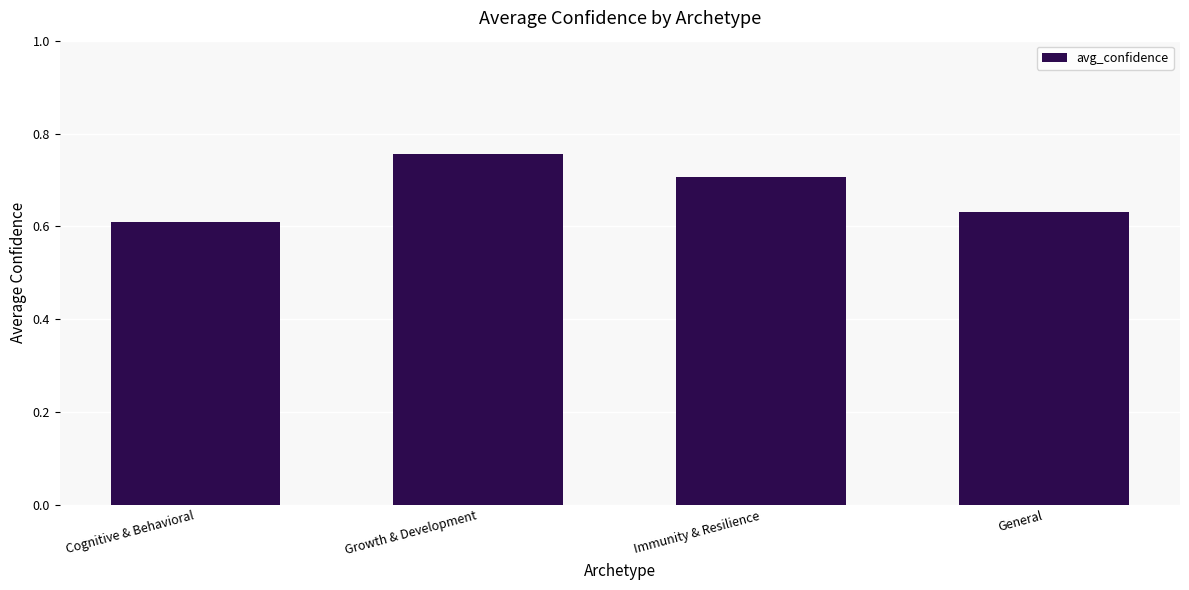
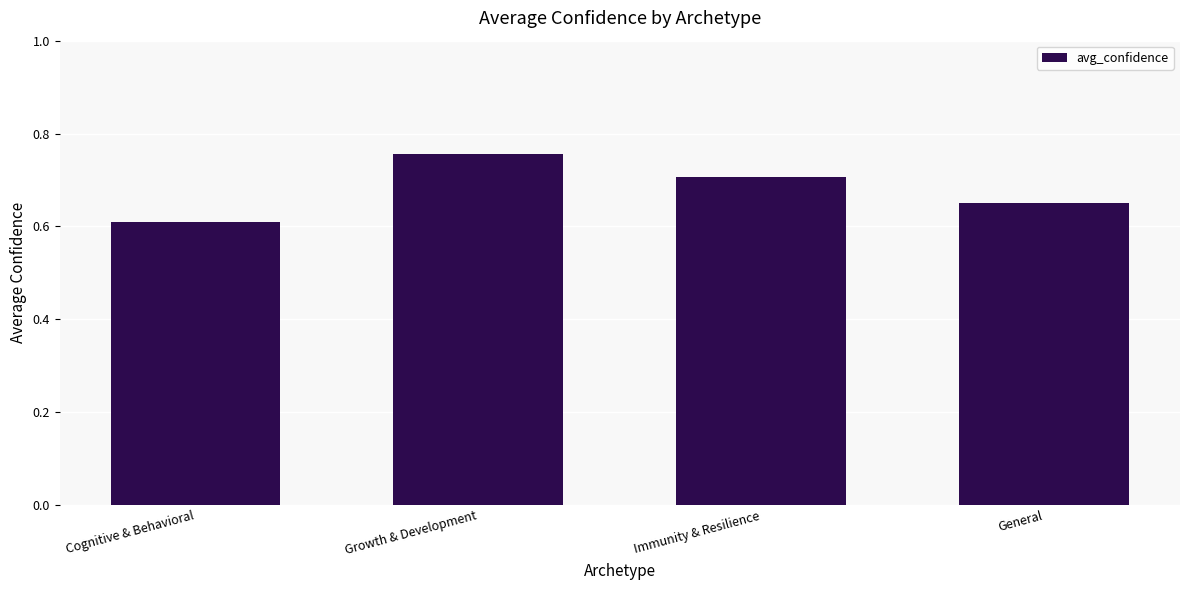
  {
    "Cognitive & Behavioral": 0.61,
    "Growth & Development": 0.76,
    "Immunity & Resilience": 0.71,
-   "General": 0.63
+   "General": 0.65
  }
